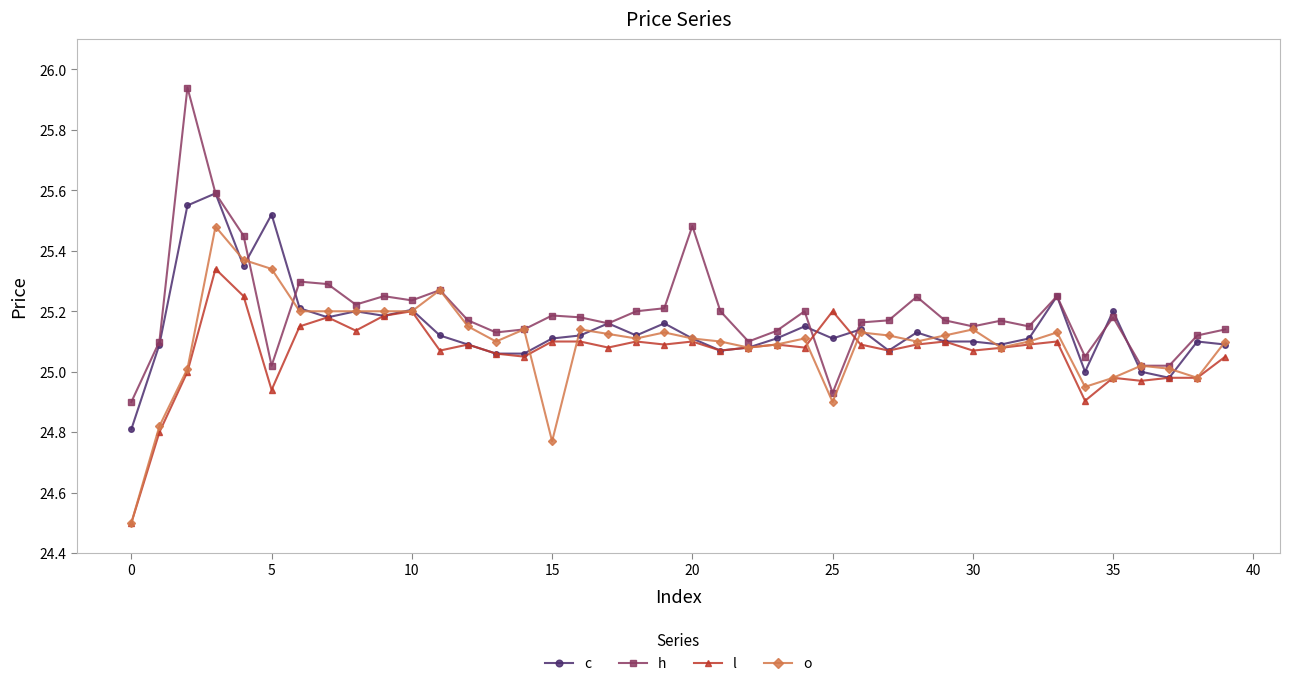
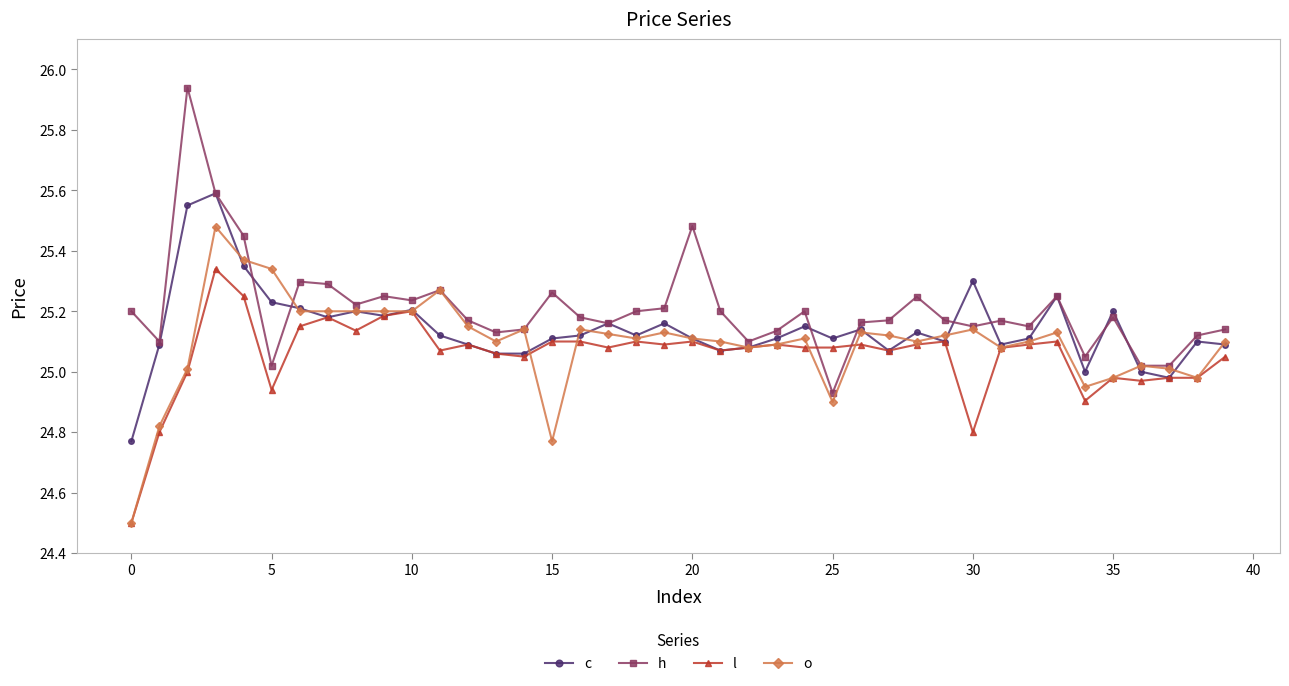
  {
    "c": {
-     "0": 24.81,
-     "5": 25.52,
+     "0": 24.77,
+     "5": 25.23,
      "15": 25.11,
      "25": 25.11,
-     "30": 25.1,
+     "30": 25.3,
      "35": 25.20
    },
    "h": {
-     "0": 24.9,
+     "0": 25.2,
      "5": 25.02,
      "10": 25.24,
-     "15": 25.19,
+     "15": 25.26,
      "20": 25.48,
      "25": 24.93,
      "30": 25.15,
      "35": 25.18
    },
    "l": {
      "5": 24.94,
      "15": 25.10,
      "20": 25.10,
-     "25": 25.20,
-     "30": 25.07
+     "25": 25.08,
+     "30": 24.80
    },
    "o": {
      "5": 25.34,
      "15": 24.77,
      "25": 24.90,
      "30": 25.14
    }
  }
